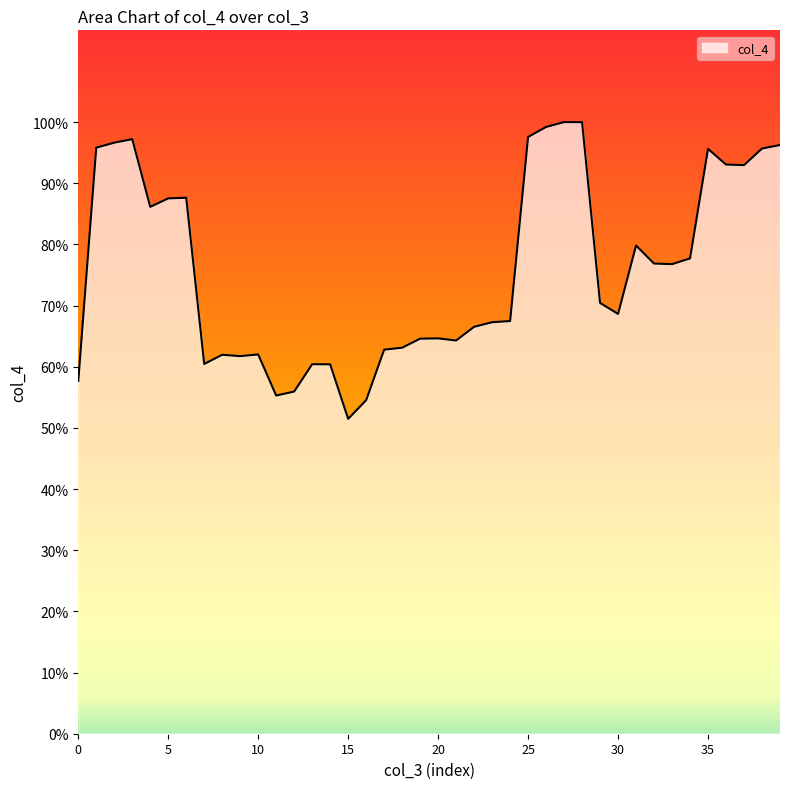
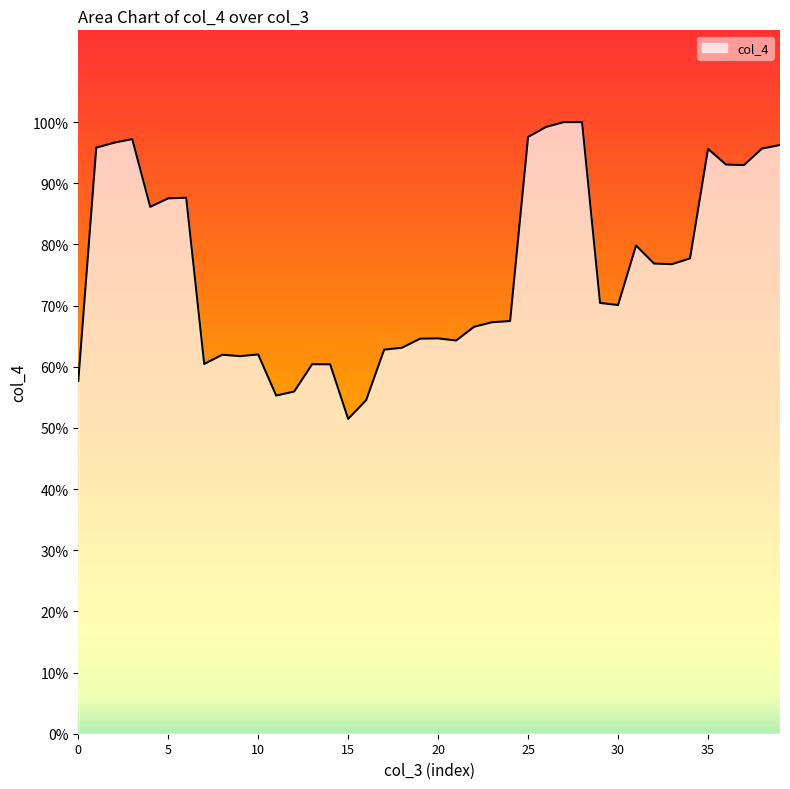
  {
    "0": "58%",
    "5": "88%",
    "10": "62%",
    "15": "51%",
    "20": "65%",
    "25": "98%",
-   "30": "69%",
+   "30": "70%",
    "35": "96%"
  }
